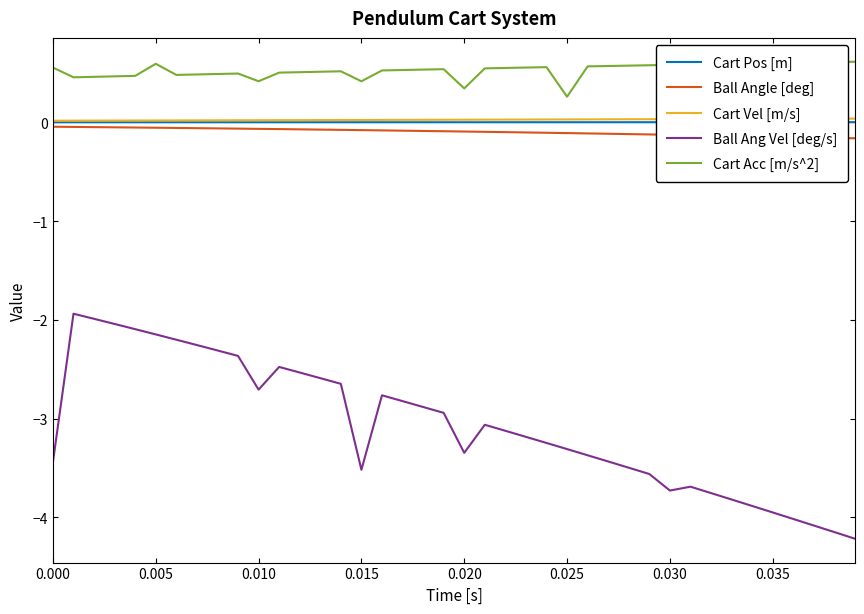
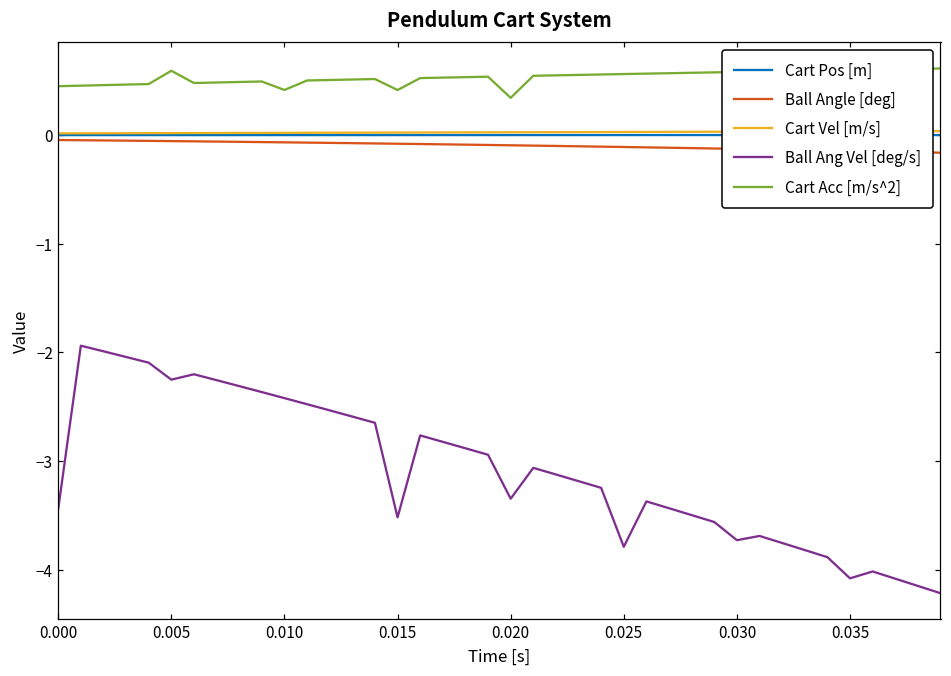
  {
    "Cart Pos [m]": {
      "0.020": 0.0,
      "0.025": 0.0
    },
    "Ball Angle [deg]": {
      "0.000": 0.0,
      "0.005": -0.1,
      "0.010": -0.1,
      "0.015": -0.1,
      "0.020": -0.1,
      "0.025": -0.1
    },
    "Cart Vel [m/s]": {
      "0.020": 0.0,
      "0.025": 0.0
    },
    "Ball Ang Vel [deg/s]": {
      "0.000": -3.4,
-     "0.005": -2.1,
-     "0.010": -2.7,
+     "0.005": -2.3,
+     "0.010": -2.4,
      "0.015": -3.5,
      "0.020": -3.3,
-     "0.025": -3.3,
+     "0.025": -3.8,
      "0.030": -3.7,
-     "0.035": -4.0
+     "0.035": -4.1
    },
    "Cart Acc [m/s^2]": {
-     "0.000": 0.6,
+     "0.000": 0.5,
      "0.005": 0.6,
      "0.010": 0.4,
      "0.015": 0.4,
      "0.020": 0.3,
-     "0.025": 0.3
+     "0.025": 0.6
    }
  }
